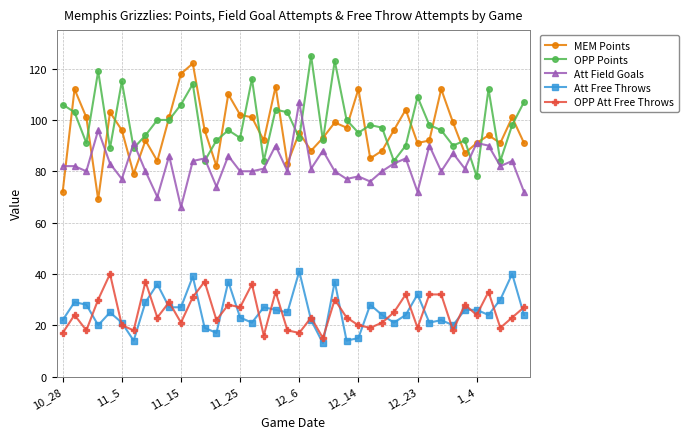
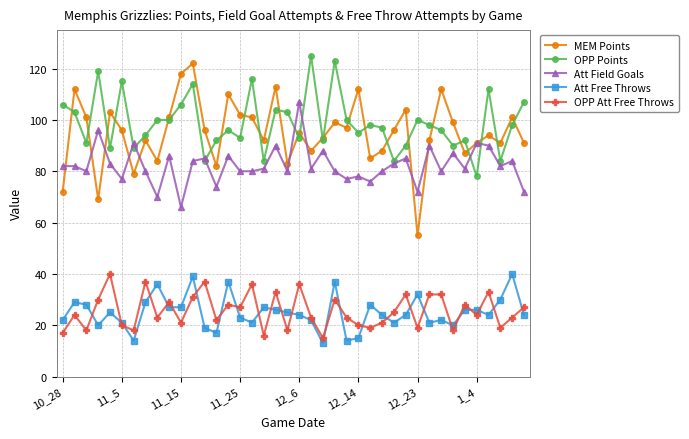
  {
    "MEM Points": {
      "10_28": 72,
      "11_5": 96,
      "11_15": 118,
      "11_25": 102,
      "12_6": 95,
      "12_14": 112,
-     "12_23": 91
+     "12_23": 55
    },
    "OPP Points": {
      "10_28": 106,
      "11_5": 115,
      "11_15": 106,
      "11_25": 93,
      "12_6": 93,
      "12_14": 95,
-     "12_23": 109,
+     "12_23": 100,
      "1_4": 78
    },
    "Att Field Goals": {
      "10_28": 82,
      "11_5": 77,
      "11_15": 66,
      "11_25": 80,
      "12_6": 107,
      "12_14": 78,
      "12_23": 72
    },
    "Att Free Throws": {
      "10_28": 22,
      "11_15": 27,
      "11_25": 23,
-     "12_6": 41,
+     "12_6": 24,
      "12_14": 15,
      "12_23": 32,
      "1_4": 26
    },
    "OPP Att Free Throws": {
      "10_28": 17,
      "11_15": 21,
      "11_25": 27,
-     "12_6": 17,
+     "12_6": 36,
      "12_14": 20,
      "12_23": 19,
      "1_4": 24
    }
  }
